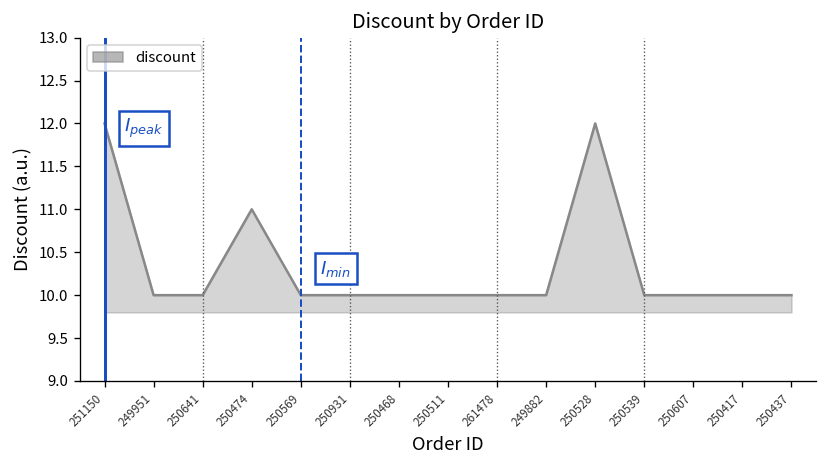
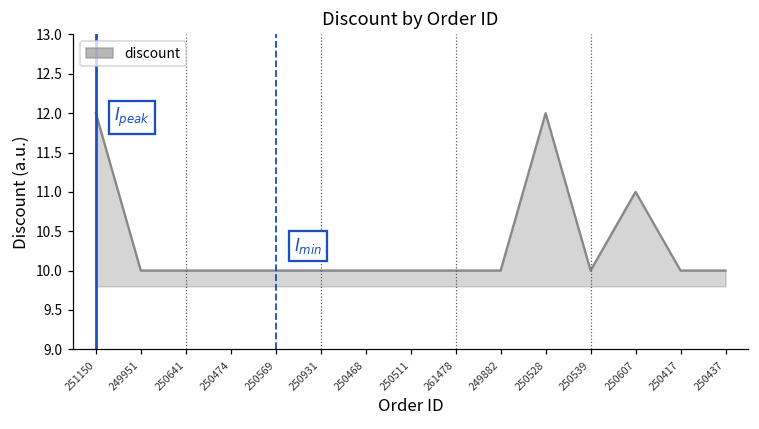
  {
    "251150": 12,
    "249951": 10,
    "250641": 10,
-   "250474": 11,
+   "250474": 10,
    "250569": 10,
    "250931": 10,
    "250468": 10,
    "250511": 10,
    "261478": 10,
    "249882": 10,
    "250528": 12,
    "250539": 10,
-   "250607": 10,
+   "250607": 11,
    "250417": 10,
    "250437": 10
  }
